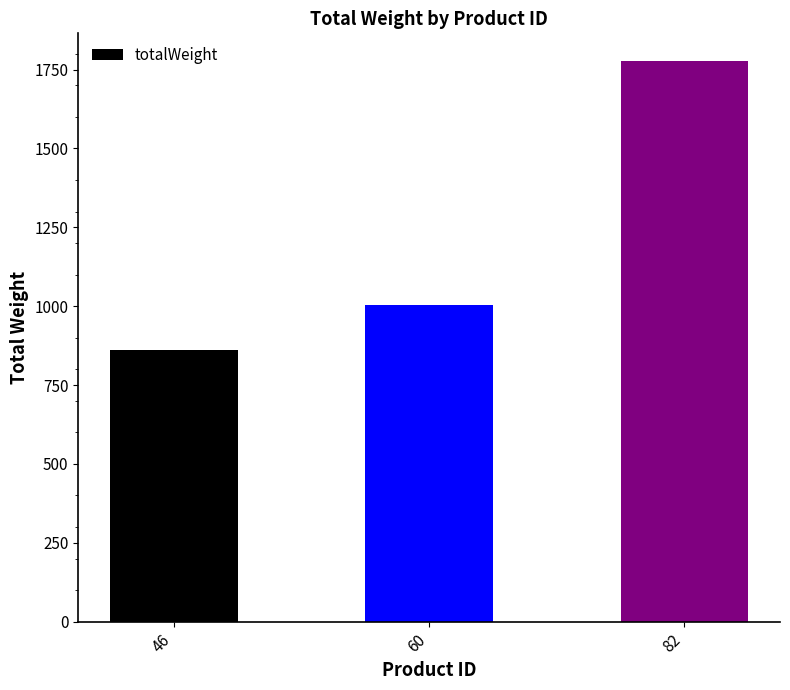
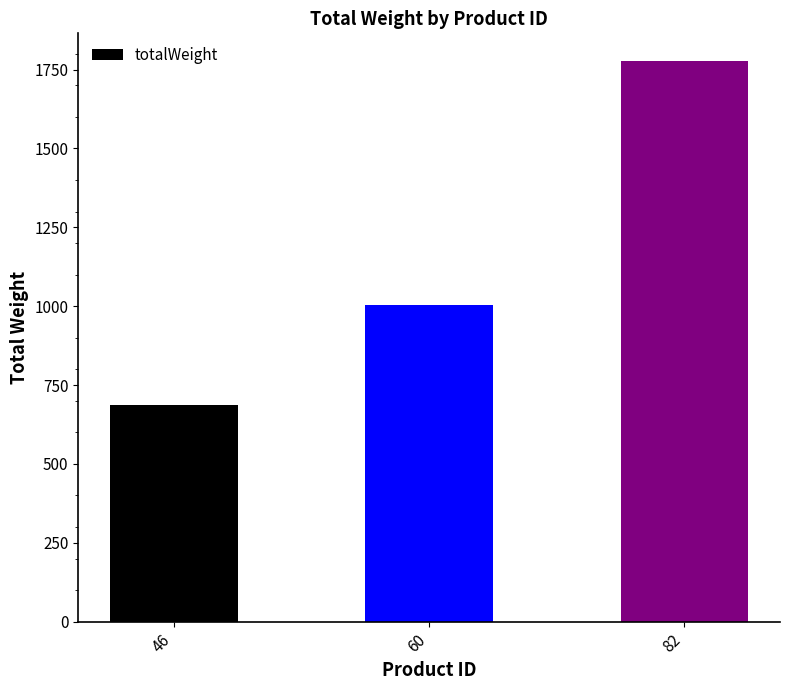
  {
-   "46": 860,
+   "46": 690,
    "60": 1000,
    "82": 1780
  }
